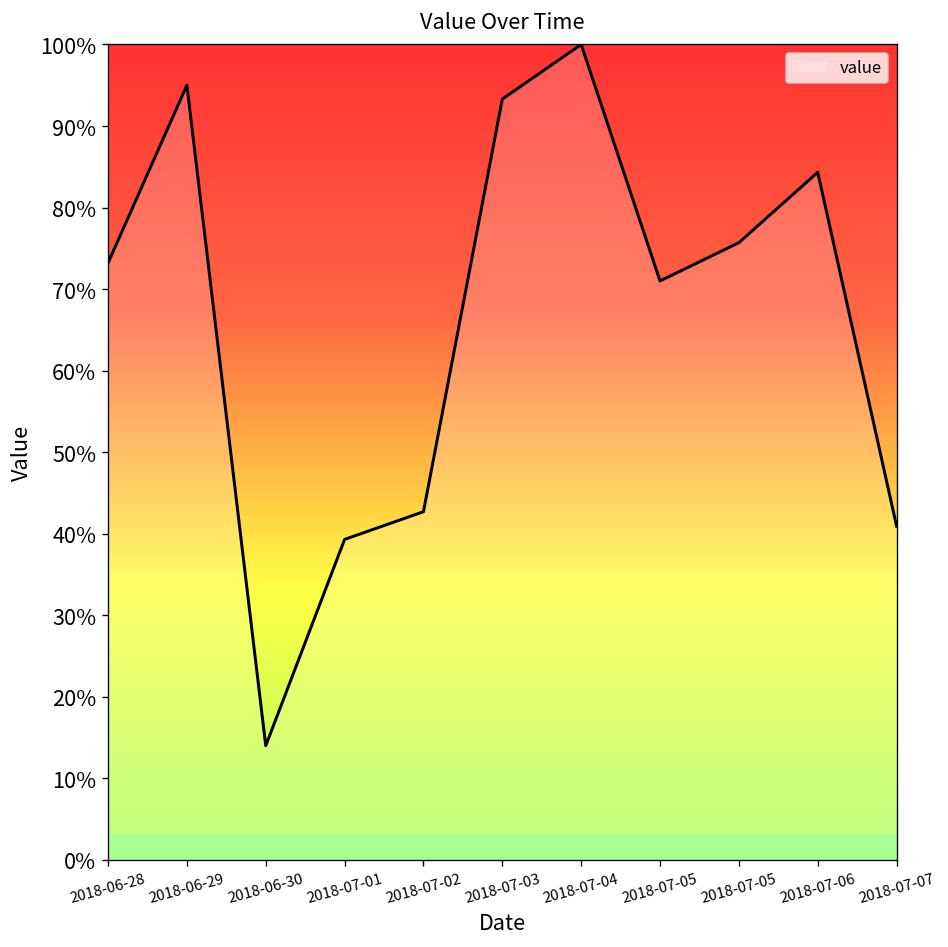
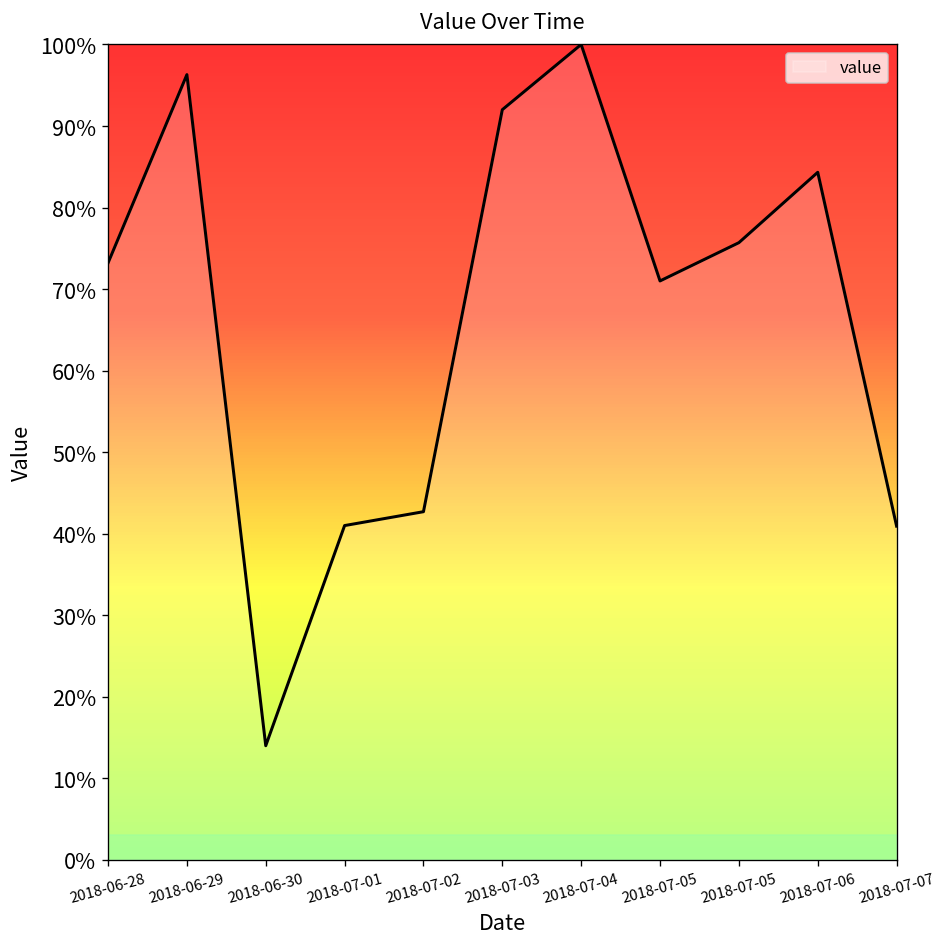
  {
    "2018-06-28": "73%",
-   "2018-06-29": "95%",
+   "2018-06-29": "96%",
    "2018-06-30": "14%",
-   "2018-07-01": "39%",
+   "2018-07-01": "41%",
    "2018-07-02": "43%",
-   "2018-07-03": "93%",
+   "2018-07-03": "92%",
    "2018-07-04": "100%",
    "2018-07-06": "84%",
    "2018-07-07": "41%"
  }
